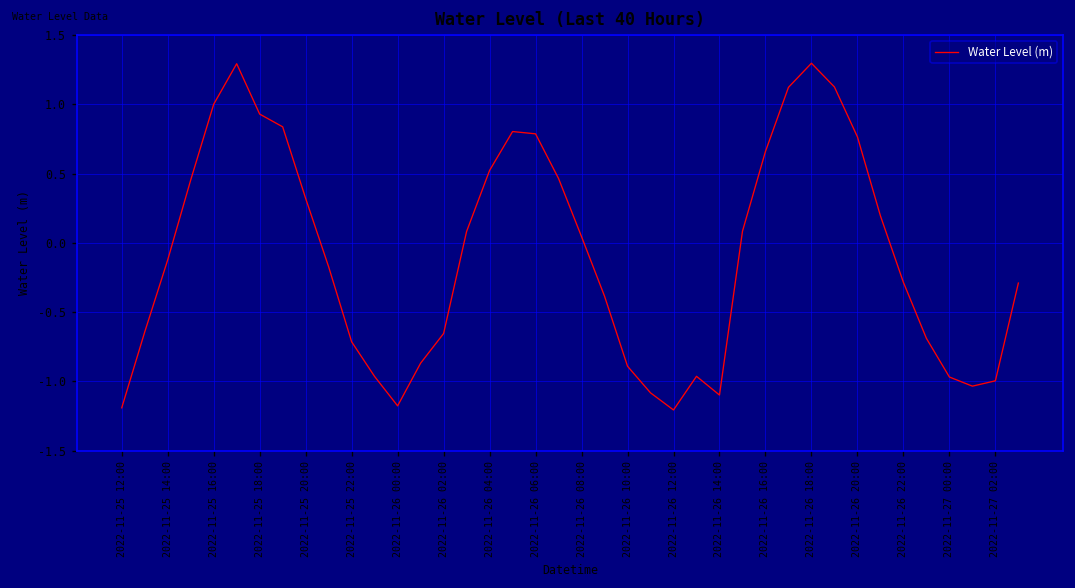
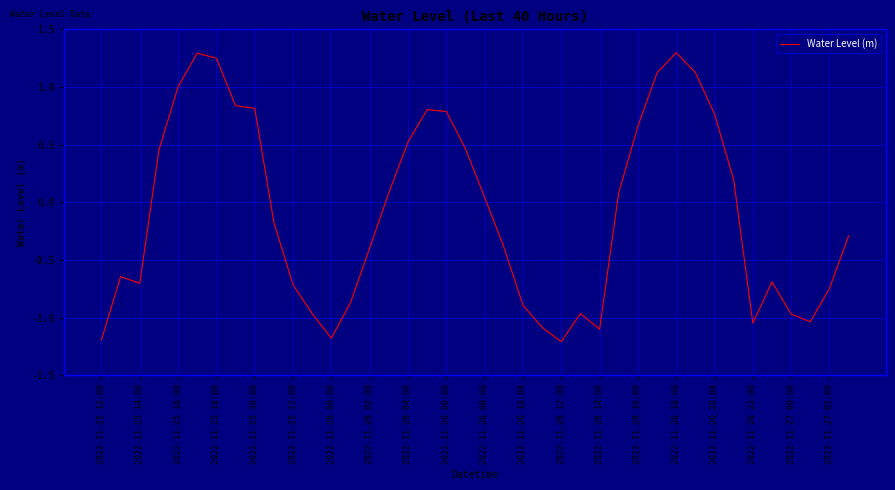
  {
    "2022-11-25 12:00": -1.19,
-   "2022-11-25 14:00": -0.12,
+   "2022-11-25 14:00": -0.70,
    "2022-11-25 16:00": 1.00,
-   "2022-11-25 18:00": 0.93,
-   "2022-11-25 20:00": 0.32,
+   "2022-11-25 18:00": 1.25,
+   "2022-11-25 20:00": 0.82,
    "2022-11-25 22:00": -0.71,
    "2022-11-26 00:00": -1.18,
-   "2022-11-26 02:00": -0.65,
+   "2022-11-26 02:00": -0.40,
    "2022-11-26 04:00": 0.52,
    "2022-11-26 06:00": 0.79,
    "2022-11-26 08:00": 0.04,
    "2022-11-26 10:00": -0.89,
    "2022-11-26 12:00": -1.21,
    "2022-11-26 14:00": -1.10,
    "2022-11-26 16:00": 0.66,
    "2022-11-26 18:00": 1.30,
    "2022-11-26 20:00": 0.77,
-   "2022-11-26 22:00": -0.29,
+   "2022-11-26 22:00": -1.05,
    "2022-11-27 00:00": -0.97,
-   "2022-11-27 02:00": -1.00
+   "2022-11-27 02:00": -0.75
  }
